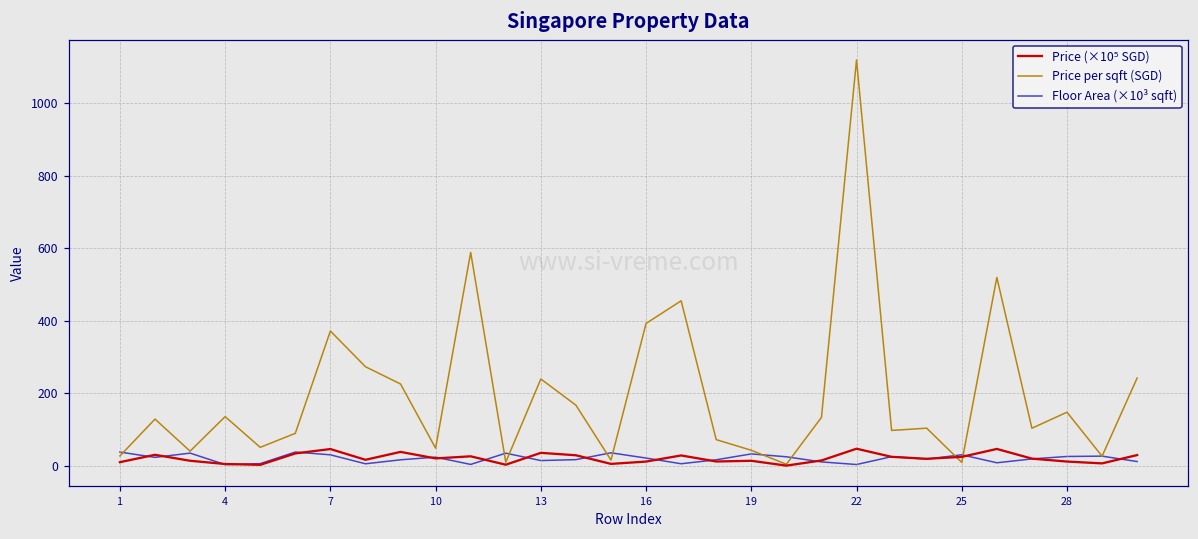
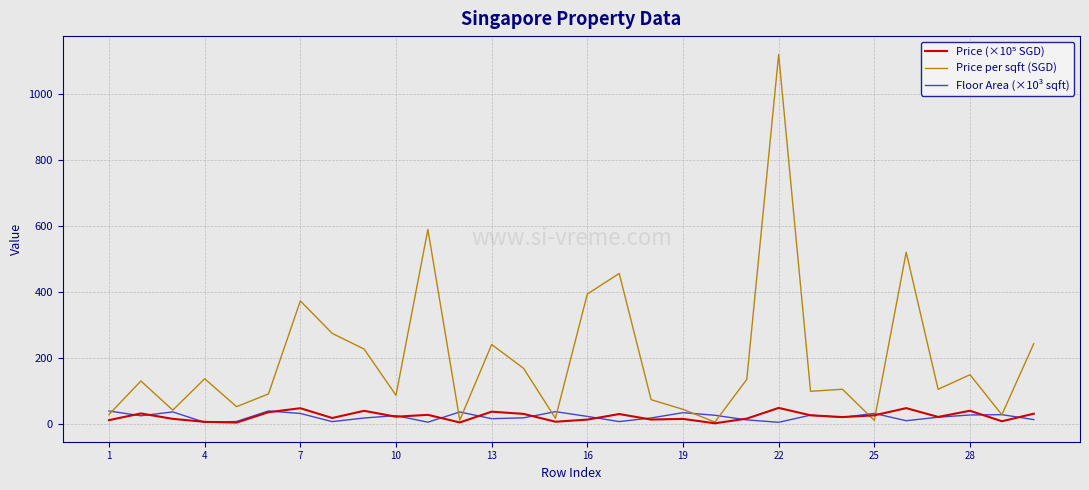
  {
    "Price (×10⁵ SGD)": {
      "1": 10,
      "7": 50,
      "13": 40,
      "16": 10,
      "19": 10,
      "22": 50,
-     "28": 10
+     "28": 40
    },
    "Price per sqft (SGD)": {
      "1": 30,
      "4": 140,
      "7": 370,
-     "10": 50,
+     "10": 90,
      "13": 240,
      "16": 390,
      "19": 40,
      "22": 1120,
      "25": 10,
      "28": 150
    },
    "Floor Area (×10³ sqft)": {
      "1": 40,
      "7": 30,
      "13": 20,
      "16": 20,
      "19": 30,
      "22": 0,
      "28": 30
    }
  }
